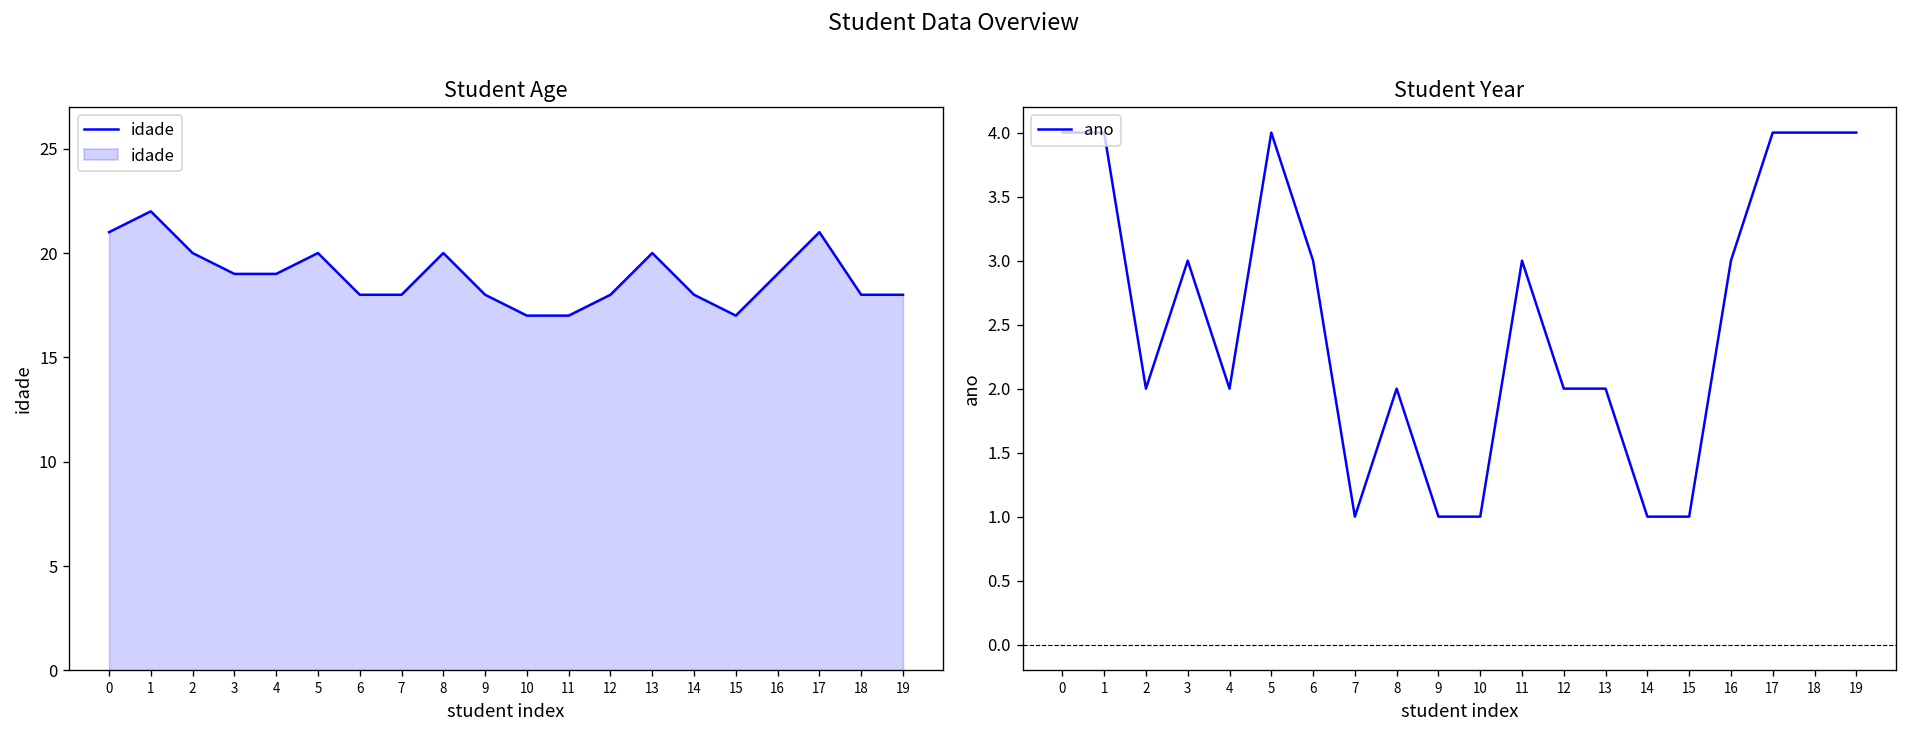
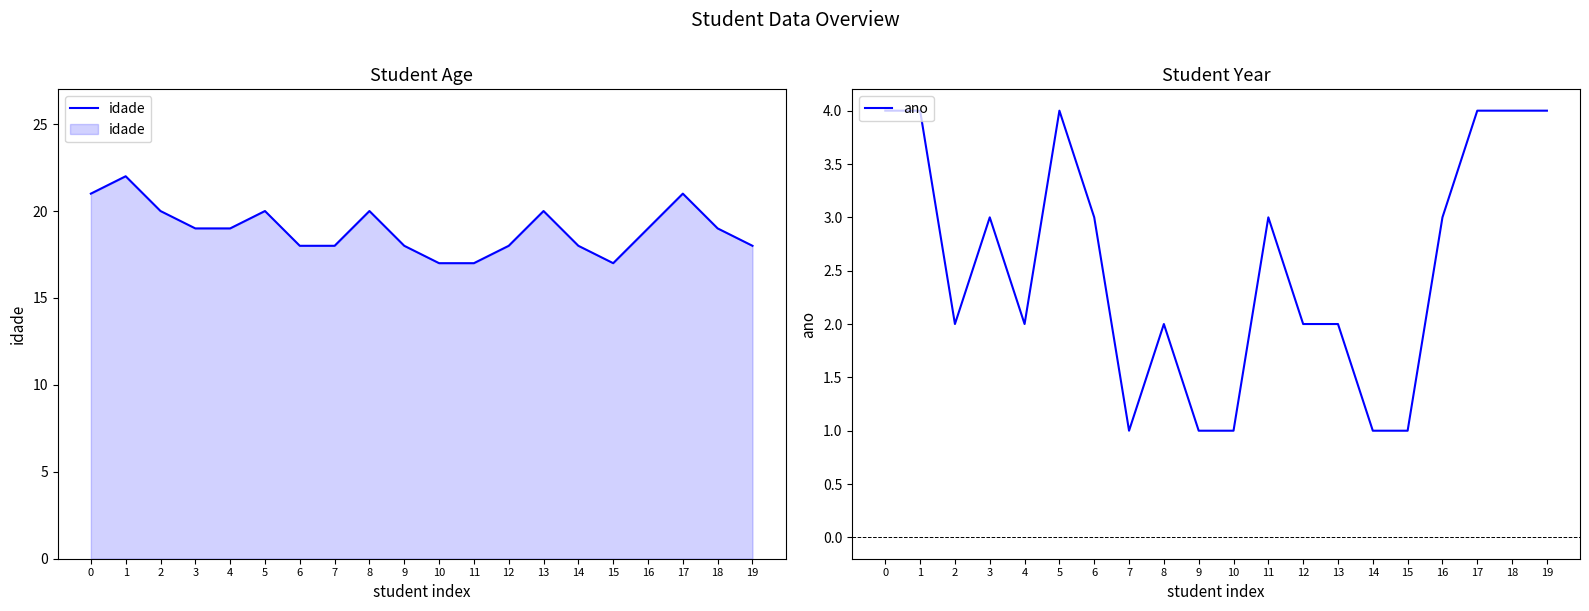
  {
    "Student Age": {
      "0": 21,
      "1": 22,
      "2": 20,
      "3": 19,
      "4": 19,
      "5": 20,
      "6": 18,
      "7": 18,
      "8": 20,
      "9": 18,
      "10": 17,
      "11": 17,
      "12": 18,
      "13": 20,
      "14": 18,
      "15": 17,
      "16": 19,
      "17": 21,
-     "18": 18,
+     "18": 19,
      "19": 18
    },
    "Student Year": {
      "2": 2.00,
      "3": 3.00,
      "4": 2.00,
      "5": 4.00,
      "6": 3.00,
      "7": 1.00,
      "8": 2.00,
      "9": 1.00,
      "10": 1.00,
      "11": 3.00,
      "12": 2.00,
      "13": 2.00,
      "14": 1.00,
      "15": 1.00,
      "16": 3.00,
      "17": 4.00,
      "18": 4.00,
      "19": 4.00
    }
  }
